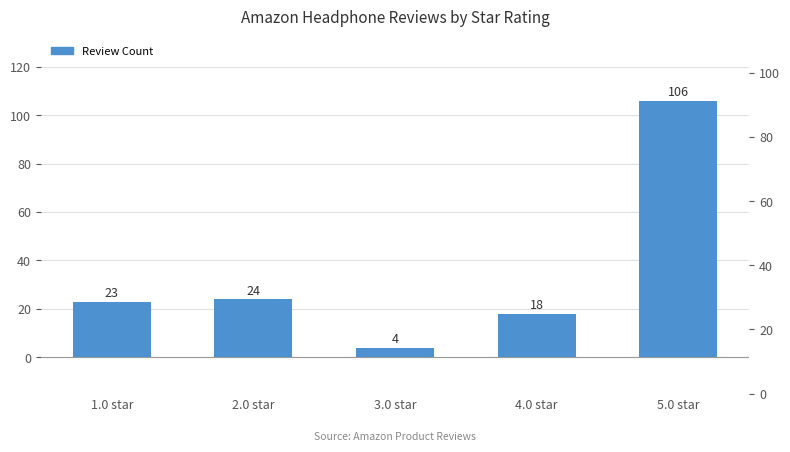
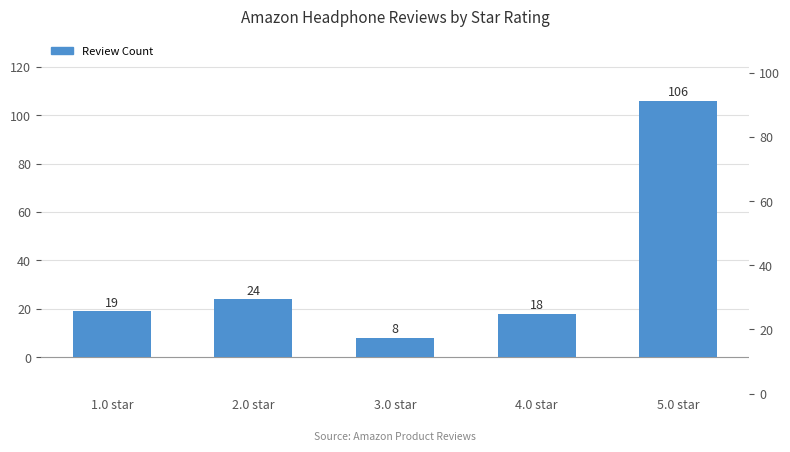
  {
-   "1.0 star": 23,
+   "1.0 star": 19,
    "2.0 star": 24,
-   "3.0 star": 4,
+   "3.0 star": 8,
    "4.0 star": 18,
    "5.0 star": 106
  }
